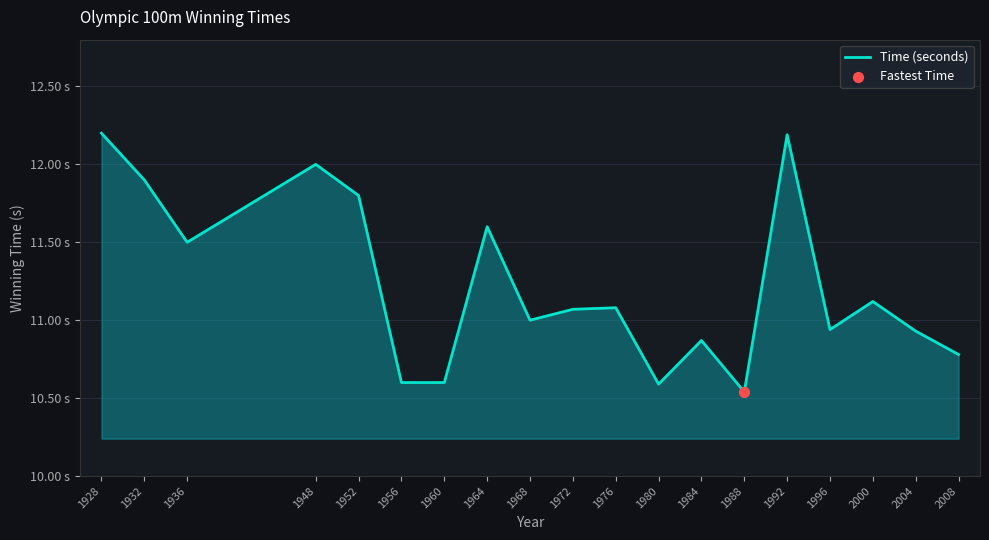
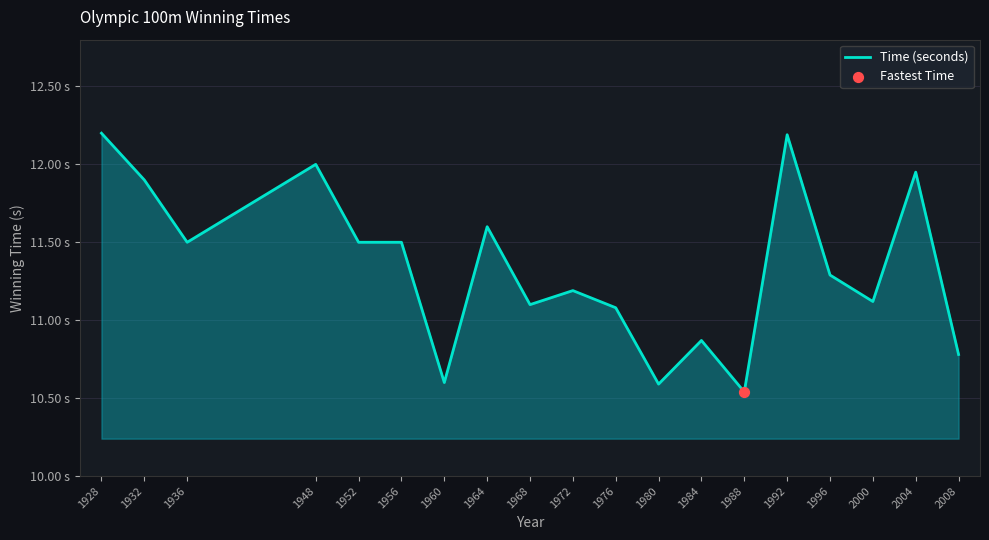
  {
    "Time (seconds)": {
      "1928": "12.20 s",
      "1932": "11.90 s",
      "1936": "11.50 s",
      "1948": "12.00 s",
-     "1952": "11.8 s",
-     "1956": "10.6 s",
+     "1952": "11.5 s",
+     "1956": "11.5 s",
      "1960": "10.60 s",
      "1964": "11.60 s",
-     "1968": "11.0 s",
-     "1972": "11.07 s",
+     "1968": "11.1 s",
+     "1972": "11.19 s",
      "1976": "11.08 s",
      "1980": "10.59 s",
      "1984": "10.87 s",
      "1992": "12.19 s",
-     "1996": "10.94 s",
+     "1996": "11.29 s",
      "2000": "11.12 s",
-     "2004": "10.93 s",
+     "2004": "11.95 s",
      "2008": "10.78 s"
    }
  }
